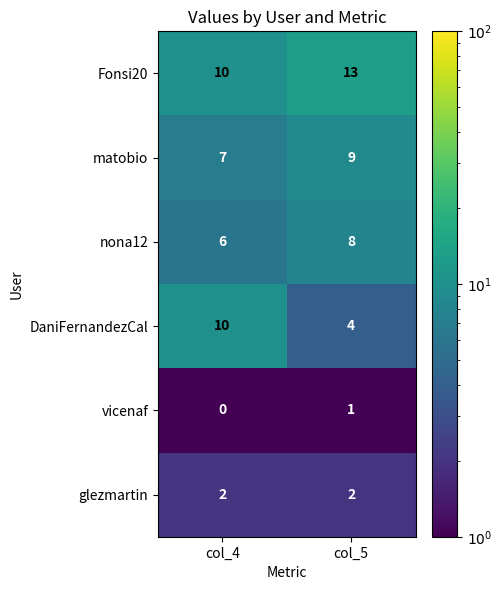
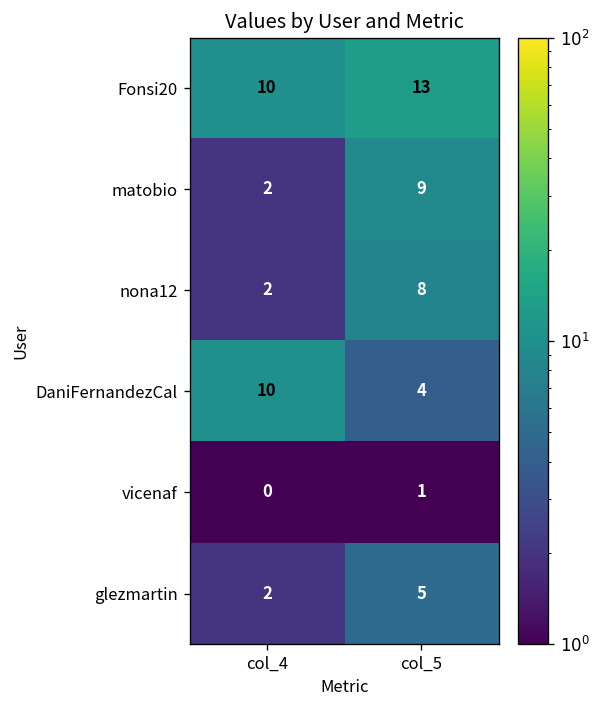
  {
    "Fonsi20": {
      "col_4": 10,
      "col_5": 13
    },
    "matobio": {
-     "col_4": 7,
+     "col_4": 2,
      "col_5": 9
    },
    "nona12": {
-     "col_4": 6,
+     "col_4": 2,
      "col_5": 8
    },
    "DaniFernandezCal": {
      "col_4": 10,
      "col_5": 4
    },
    "vicenaf": {
      "col_4": 0,
      "col_5": 1
    },
    "glezmartin": {
      "col_4": 2,
-     "col_5": 2
+     "col_5": 5
    }
  }
